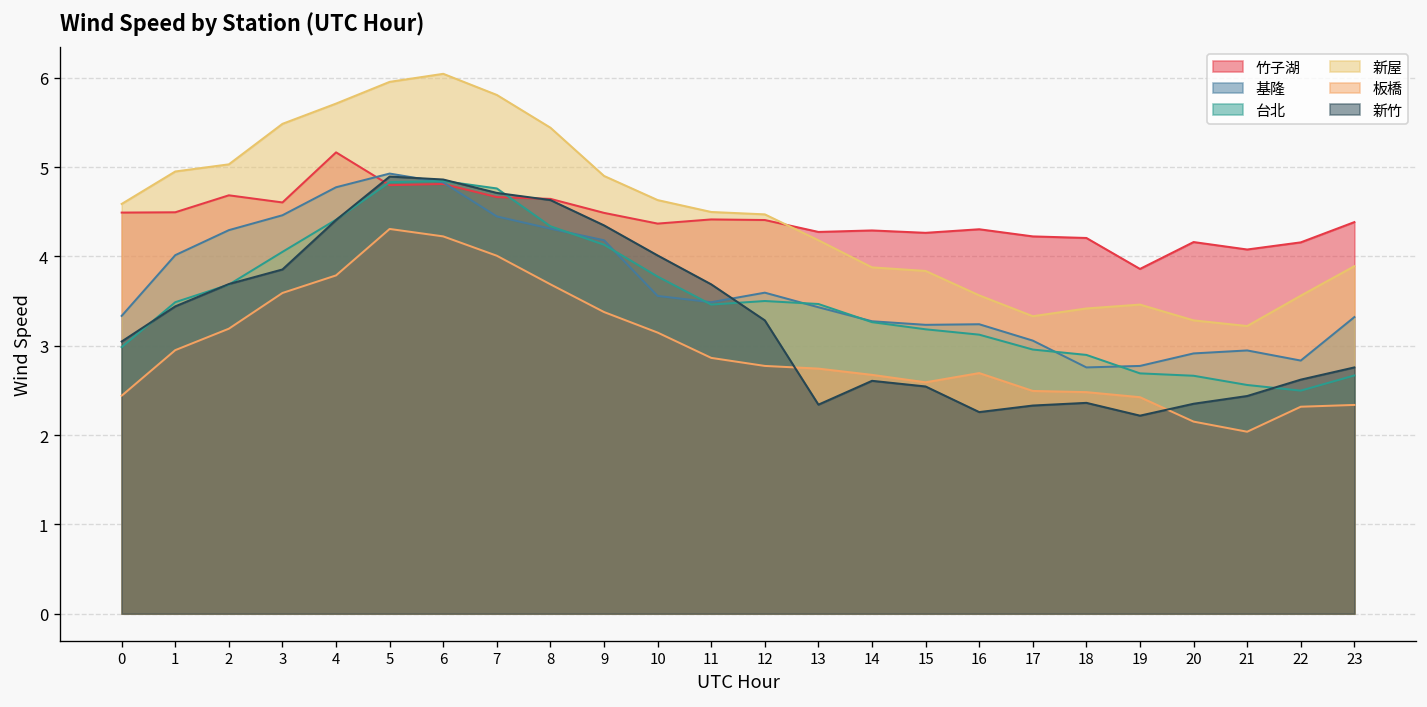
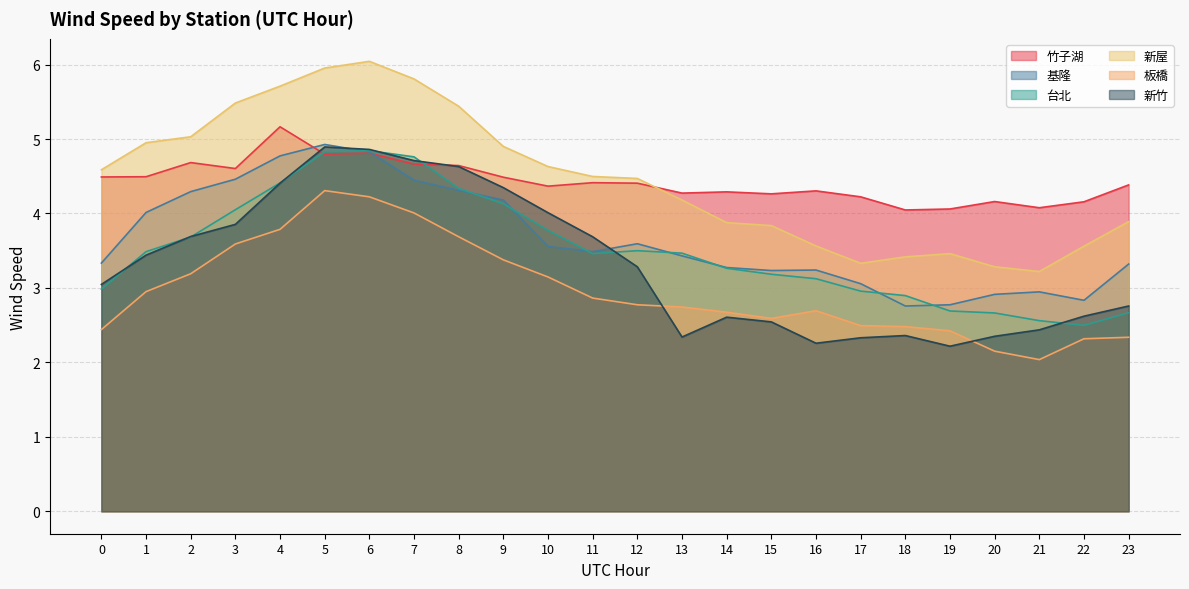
  {
    "竹子湖": {
      "0": 4.5,
      "1": 4.5,
      "2": 4.7,
      "3": 4.6,
      "4": 5.2,
      "7": 4.7,
      "9": 4.5,
      "10": 4.4,
      "11": 4.4,
      "12": 4.4,
      "13": 4.3,
      "14": 4.3,
      "15": 4.3,
      "16": 4.3,
      "17": 4.2,
-     "18": 4.2,
-     "19": 3.9,
+     "18": 4.0,
+     "19": 4.1,
      "20": 4.2,
      "21": 4.1,
      "22": 4.2,
      "23": 4.4
    },
    "新竹": {
      "0": 3.0,
      "1": 3.4,
      "3": 3.9,
      "7": 4.7,
      "9": 4.3,
      "10": 4.0,
      "11": 3.7,
      "12": 3.3,
      "13": 2.3,
      "14": 2.6,
      "15": 2.5,
      "16": 2.3,
      "17": 2.3,
      "18": 2.4,
      "19": 2.2,
      "20": 2.4,
      "21": 2.4,
      "22": 2.6,
      "23": 2.8
    }
  }
